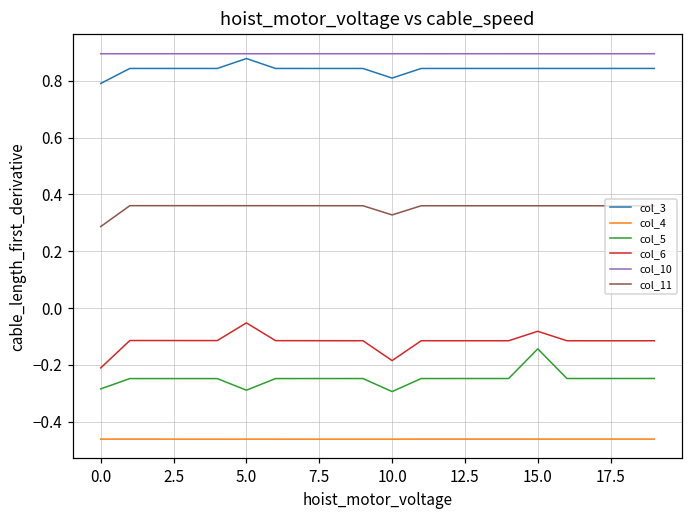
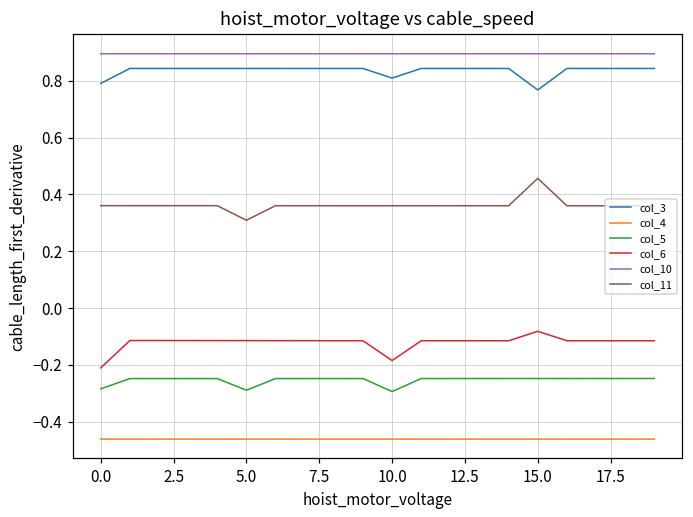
  {
    "col_3": {
      "0.0": 0.79,
-     "5.0": 0.88,
+     "5.0": 0.84,
      "10.0": 0.81,
-     "15.0": 0.84
+     "15.0": 0.77
    },
    "col_4": {
      "0.0": -0.46,
      "5.0": -0.46,
      "10.0": -0.46,
      "15.0": -0.46
    },
    "col_5": {
      "0.0": -0.28,
      "5.0": -0.29,
      "10.0": -0.29,
-     "15.0": -0.14
+     "15.0": -0.25
    },
    "col_6": {
      "0.0": -0.21,
-     "5.0": -0.05,
+     "5.0": -0.11,
      "10.0": -0.19,
      "15.0": -0.08
    },
    "col_10": {
      "0.0": 0.90,
      "5.0": 0.90,
      "10.0": 0.90,
      "15.0": 0.90
    },
    "col_11": {
-     "0.0": 0.29,
-     "5.0": 0.36,
-     "10.0": 0.33,
-     "15.0": 0.36
+     "0.0": 0.36,
+     "5.0": 0.31,
+     "10.0": 0.36,
+     "15.0": 0.46
    }
  }
